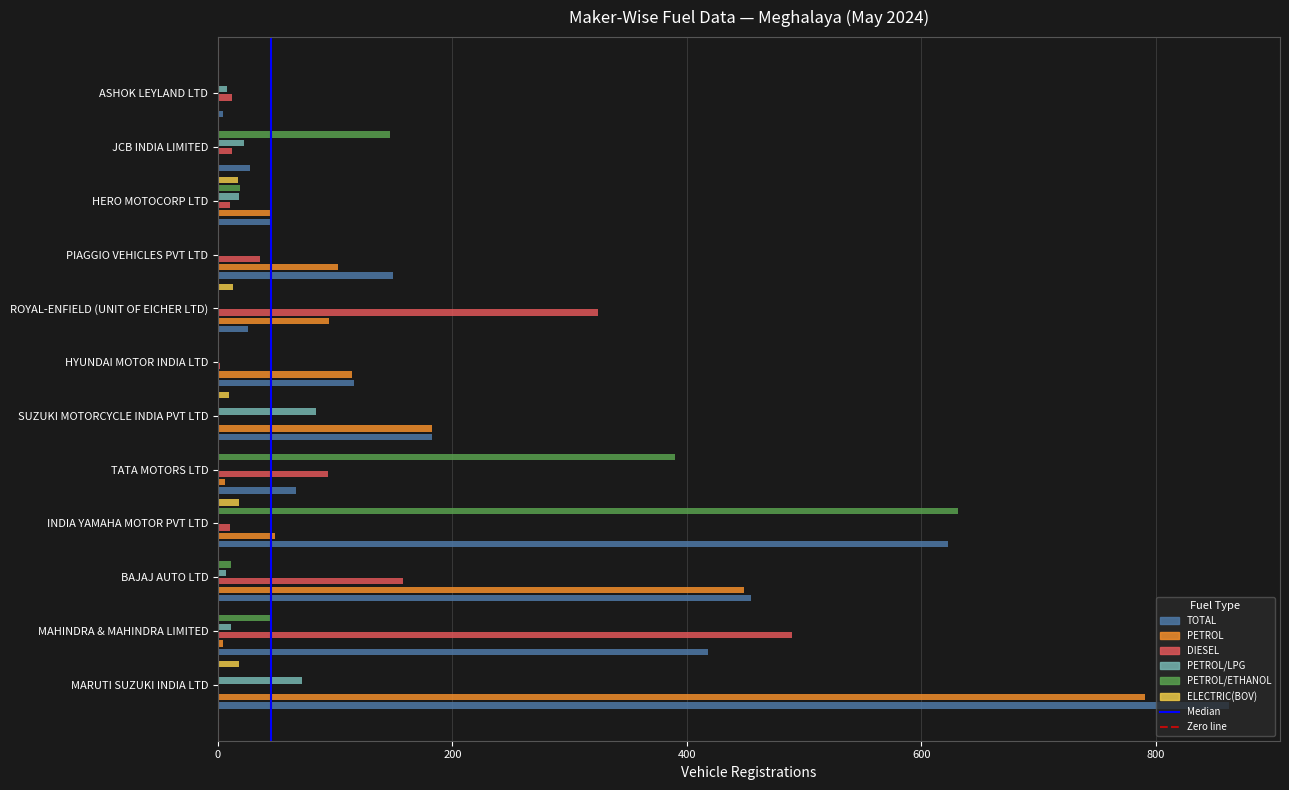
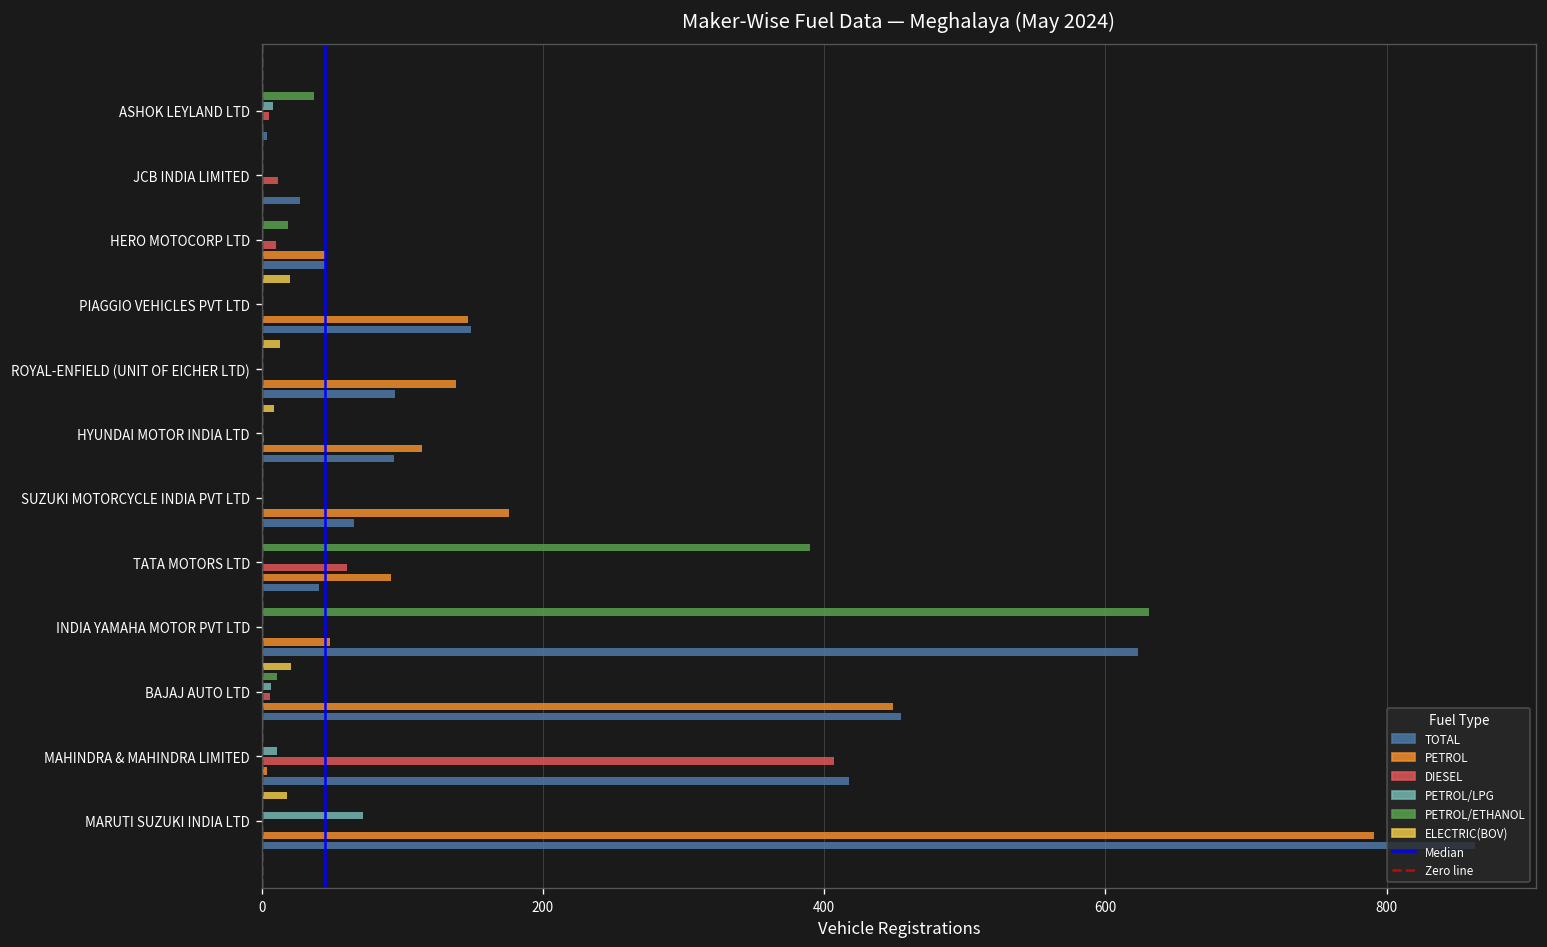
  {
    "TOTAL": {
      "ASHOK LEYLAND LTD": 4,
      "JCB INDIA LIMITED": 27,
      "HERO MOTOCORP LTD": 45,
      "PIAGGIO VEHICLES PVT LTD": 149,
-     "ROYAL-ENFIELD (UNIT OF EICHER LTD)": 26,
-     "HYUNDAI MOTOR INDIA LTD": 116,
-     "SUZUKI MOTORCYCLE INDIA PVT LTD": 183,
-     "TATA MOTORS LTD": 67,
+     "ROYAL-ENFIELD (UNIT OF EICHER LTD)": 95,
+     "HYUNDAI MOTOR INDIA LTD": 94,
+     "SUZUKI MOTORCYCLE INDIA PVT LTD": 66,
+     "TATA MOTORS LTD": 41,
      "INDIA YAMAHA MOTOR PVT LTD": 623,
      "BAJAJ AUTO LTD": 455,
      "MAHINDRA & MAHINDRA LIMITED": 418
    },
    "PETROL": {
      "ASHOK LEYLAND LTD": 0,
      "JCB INDIA LIMITED": 0,
      "HERO MOTOCORP LTD": 45,
-     "PIAGGIO VEHICLES PVT LTD": 102,
-     "ROYAL-ENFIELD (UNIT OF EICHER LTD)": 95,
+     "PIAGGIO VEHICLES PVT LTD": 147,
+     "ROYAL-ENFIELD (UNIT OF EICHER LTD)": 138,
      "HYUNDAI MOTOR INDIA LTD": 114,
-     "SUZUKI MOTORCYCLE INDIA PVT LTD": 183,
-     "TATA MOTORS LTD": 6,
+     "SUZUKI MOTORCYCLE INDIA PVT LTD": 176,
+     "TATA MOTORS LTD": 92,
      "INDIA YAMAHA MOTOR PVT LTD": 49,
      "BAJAJ AUTO LTD": 449,
      "MAHINDRA & MAHINDRA LIMITED": 4,
      "MARUTI SUZUKI INDIA LTD": 791
    },
    "DIESEL": {
-     "ASHOK LEYLAND LTD": 12,
+     "ASHOK LEYLAND LTD": 5,
      "JCB INDIA LIMITED": 12,
      "HERO MOTOCORP LTD": 10,
-     "PIAGGIO VEHICLES PVT LTD": 36,
-     "ROYAL-ENFIELD (UNIT OF EICHER LTD)": 324,
+     "PIAGGIO VEHICLES PVT LTD": 1,
+     "ROYAL-ENFIELD (UNIT OF EICHER LTD)": 0,
      "SUZUKI MOTORCYCLE INDIA PVT LTD": 0,
-     "TATA MOTORS LTD": 94,
-     "INDIA YAMAHA MOTOR PVT LTD": 10,
-     "BAJAJ AUTO LTD": 158,
-     "MAHINDRA & MAHINDRA LIMITED": 490,
+     "TATA MOTORS LTD": 61,
+     "INDIA YAMAHA MOTOR PVT LTD": 0,
+     "BAJAJ AUTO LTD": 6,
+     "MAHINDRA & MAHINDRA LIMITED": 407,
      "MARUTI SUZUKI INDIA LTD": 0
    },
    "PETROL/LPG": {
      "ASHOK LEYLAND LTD": 8,
-     "JCB INDIA LIMITED": 22,
-     "HERO MOTOCORP LTD": 18,
+     "JCB INDIA LIMITED": 0,
+     "HERO MOTOCORP LTD": 0,
      "PIAGGIO VEHICLES PVT LTD": 0,
      "ROYAL-ENFIELD (UNIT OF EICHER LTD)": 0,
      "HYUNDAI MOTOR INDIA LTD": 0,
-     "SUZUKI MOTORCYCLE INDIA PVT LTD": 84,
+     "SUZUKI MOTORCYCLE INDIA PVT LTD": 0,
      "TATA MOTORS LTD": 0,
      "INDIA YAMAHA MOTOR PVT LTD": 0,
      "BAJAJ AUTO LTD": 7,
      "MAHINDRA & MAHINDRA LIMITED": 11,
      "MARUTI SUZUKI INDIA LTD": 72
    },
    "PETROL/ETHANOL": {
-     "ASHOK LEYLAND LTD": 0,
-     "JCB INDIA LIMITED": 147,
+     "ASHOK LEYLAND LTD": 37,
+     "JCB INDIA LIMITED": 0,
      "HERO MOTOCORP LTD": 19,
      "PIAGGIO VEHICLES PVT LTD": 0,
      "ROYAL-ENFIELD (UNIT OF EICHER LTD)": 0,
      "HYUNDAI MOTOR INDIA LTD": 0,
      "SUZUKI MOTORCYCLE INDIA PVT LTD": 0,
      "TATA MOTORS LTD": 390,
      "INDIA YAMAHA MOTOR PVT LTD": 631,
      "BAJAJ AUTO LTD": 11,
-     "MAHINDRA & MAHINDRA LIMITED": 46,
+     "MAHINDRA & MAHINDRA LIMITED": 0,
      "MARUTI SUZUKI INDIA LTD": 0
    },
    "ELECTRIC(BOV)": {
      "ASHOK LEYLAND LTD": 0,
      "JCB INDIA LIMITED": 0,
-     "HERO MOTOCORP LTD": 17,
-     "PIAGGIO VEHICLES PVT LTD": 1,
+     "HERO MOTOCORP LTD": 0,
+     "PIAGGIO VEHICLES PVT LTD": 20,
      "ROYAL-ENFIELD (UNIT OF EICHER LTD)": 13,
-     "HYUNDAI MOTOR INDIA LTD": 0,
-     "SUZUKI MOTORCYCLE INDIA PVT LTD": 9,
+     "HYUNDAI MOTOR INDIA LTD": 9,
+     "SUZUKI MOTORCYCLE INDIA PVT LTD": 0,
      "TATA MOTORS LTD": 0,
-     "INDIA YAMAHA MOTOR PVT LTD": 18,
-     "BAJAJ AUTO LTD": 0,
+     "INDIA YAMAHA MOTOR PVT LTD": 0,
+     "BAJAJ AUTO LTD": 21,
      "MAHINDRA & MAHINDRA LIMITED": 0,
      "MARUTI SUZUKI INDIA LTD": 18
    }
  }
